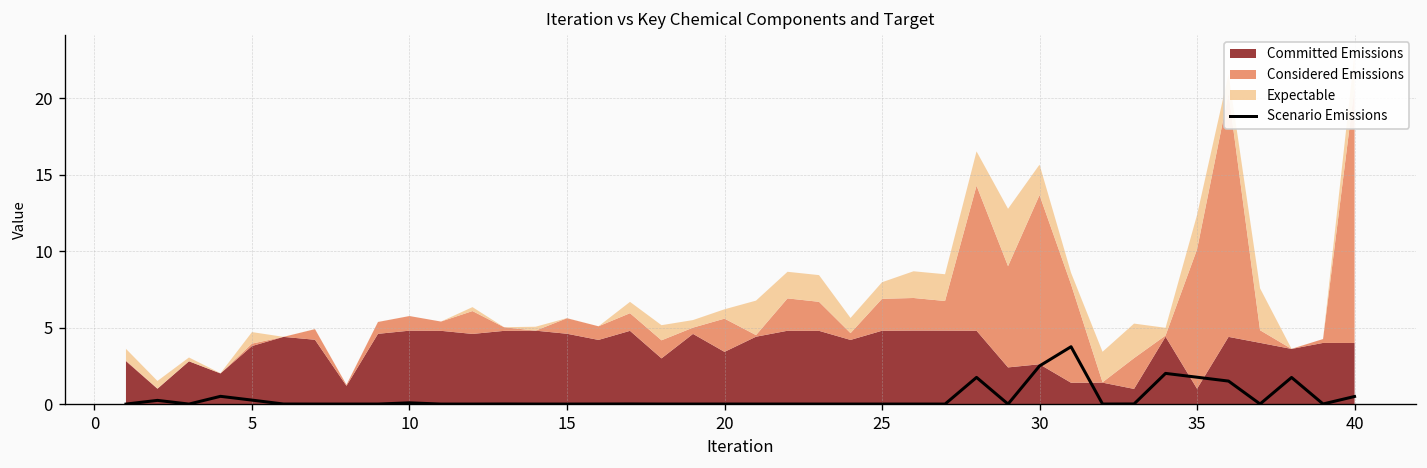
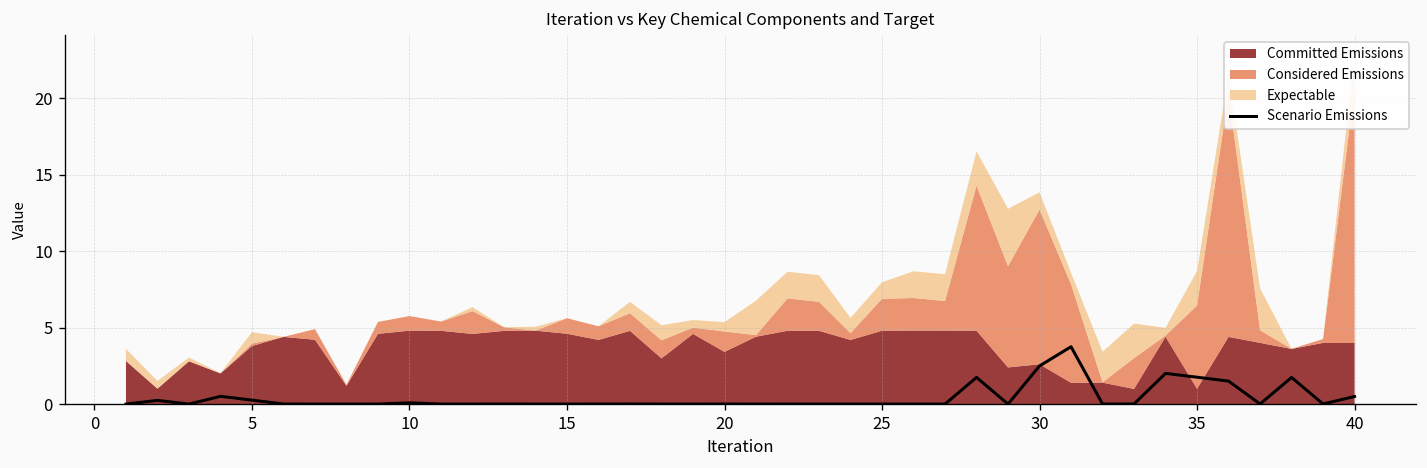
  {
    "Scenario Emissions": {
      "5": 0.3,
      "10": 0.1,
      "15": 0.0,
      "20": 0.0,
      "25": 0.0,
      "35": 1.8,
      "40": 0.5
    },
    "Committed Emissions": {
      "10": 4.8,
      "15": 4.6,
      "20": 3.4,
      "25": 4.8,
      "35": 1.0,
      "40": 4.0
    },
    "Considered Emissions": {
-     "20": 2.2,
+     "20": 1.3,
      "25": 2.1,
-     "30": 11.1,
-     "35": 9.1
+     "30": 10.1,
+     "35": 5.4
    },
    "Expectable": {
      "5": 0.8,
      "20": 0.6,
      "25": 1.1,
-     "30": 2.0,
+     "30": 1.1,
      "35": 2.3
    }
  }
